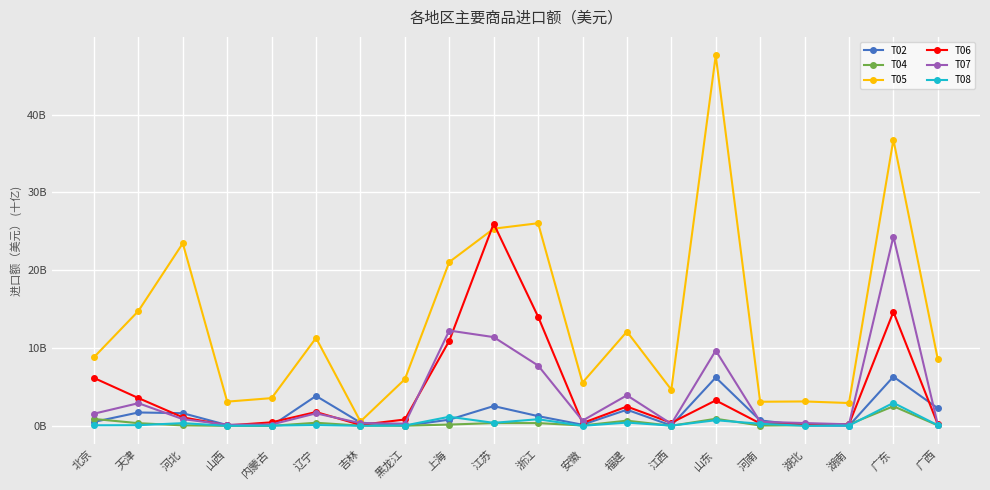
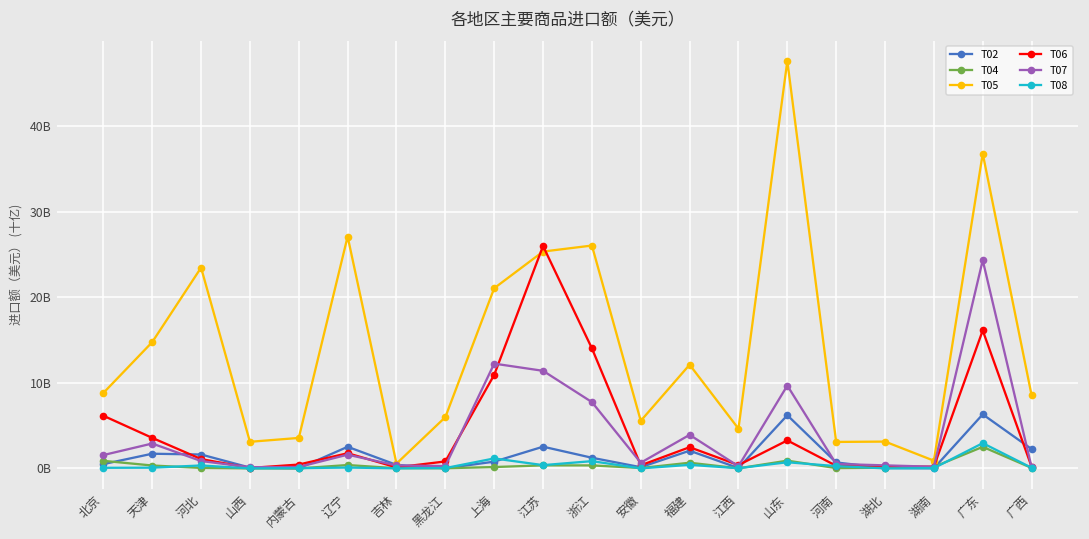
  {
    "T02": {
      "北京": 1000000000,
      "天津": 2000000000,
      "河北": 2000000000,
-     "辽宁": 4000000000,
+     "辽宁": 3000000000,
      "上海": 1000000000,
      "江苏": 3000000000,
      "浙江": 1000000000,
      "福建": 2000000000,
      "山东": 6000000000,
      "广东": 6000000000,
      "广西": 2000000000
    },
    "T04": {
      "北京": 1000000000,
      "上海": 0,
      "浙江": 0,
      "广东": 3000000000
    },
    "T05": {
      "北京": 9000000000,
      "天津": 15000000000,
      "河北": 23000000000,
      "山西": 3000000000,
      "内蒙古": 4000000000,
-     "辽宁": 11000000000,
+     "辽宁": 27000000000,
      "黑龙江": 6000000000,
      "上海": 21000000000,
      "江苏": 25000000000,
      "浙江": 26000000000,
      "安徽": 6000000000,
      "福建": 12000000000,
      "江西": 5000000000,
      "山东": 48000000000,
      "河南": 3000000000,
      "湖北": 3000000000,
-     "湖南": 3000000000,
+     "湖南": 1000000000,
      "广东": 37000000000,
      "广西": 9000000000
    },
    "T06": {
      "北京": 6000000000,
      "天津": 4000000000,
      "黑龙江": 1000000000,
      "上海": 11000000000,
      "江苏": 26000000000,
      "浙江": 14000000000,
      "福建": 2000000000,
      "山东": 3000000000,
-     "广东": 15000000000
+     "广东": 16000000000
    },
    "T07": {
      "北京": 2000000000,
      "天津": 3000000000,
      "上海": 12000000000,
      "江苏": 11000000000,
      "浙江": 8000000000,
      "福建": 4000000000,
      "山东": 10000000000,
      "广东": 24000000000
    },
    "T08": {
      "北京": 0,
      "上海": 1000000000,
      "浙江": 1000000000,
      "广东": 3000000000
    }
  }
